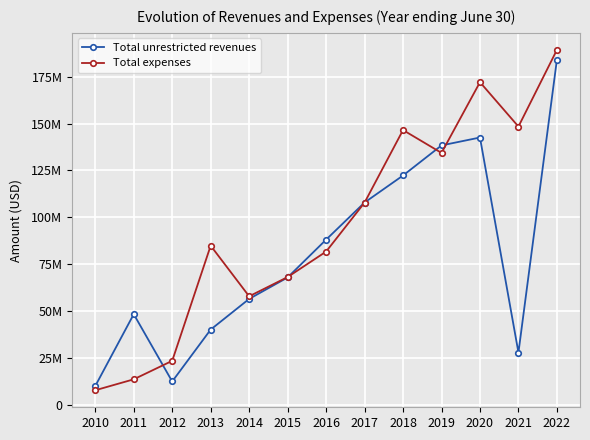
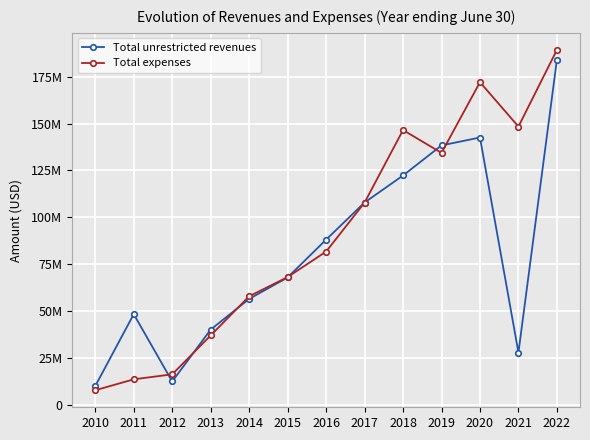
  {
    "Total unrestricted revenues": {
      "2010": 10000000,
      "2011": 48000000,
      "2012": 12000000,
      "2013": 40000000,
      "2014": 56000000,
      "2016": 88000000,
      "2018": 122000000,
      "2019": 138000000,
      "2020": 143000000,
      "2021": 28000000,
      "2022": 184000000
    },
    "Total expenses": {
      "2010": 8000000,
      "2011": 14000000,
-     "2012": 23000000,
-     "2013": 85000000,
+     "2012": 16000000,
+     "2013": 37000000,
      "2014": 58000000,
      "2016": 82000000,
      "2018": 147000000,
      "2019": 134000000,
      "2020": 172000000,
      "2021": 148000000,
      "2022": 189000000
    }
  }
